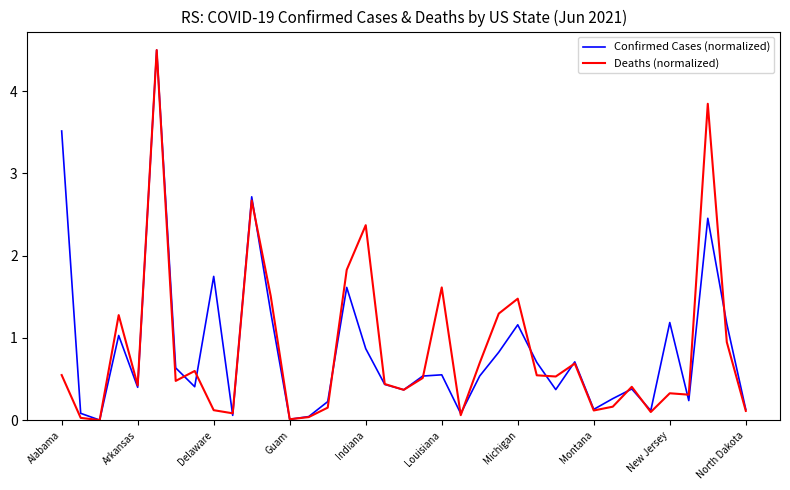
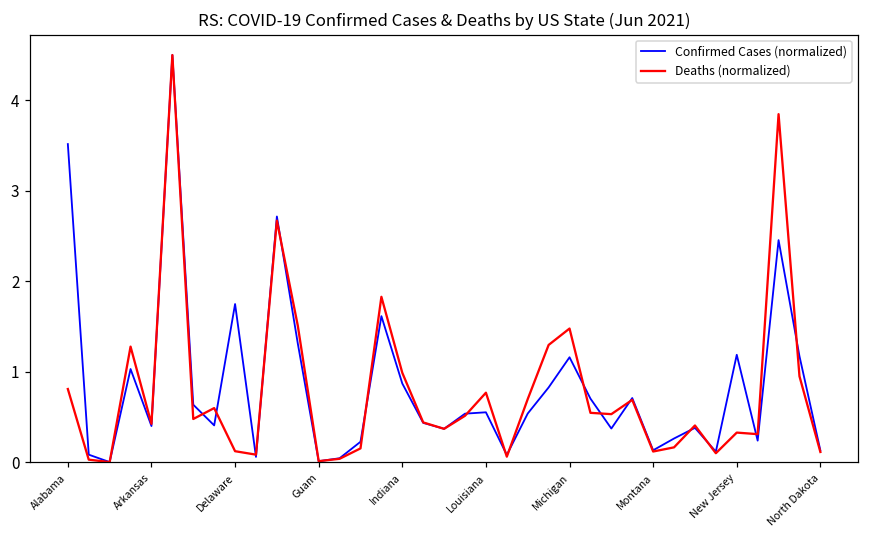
  {
    "Confirmed Cases (normalized)": {
      "Alabama": 3.5,
      "Delaware": 1.7,
      "Indiana": 0.9,
      "Louisiana": 0.6,
      "Michigan": 1.2,
      "New Jersey": 1.2
    },
    "Deaths (normalized)": {
-     "Alabama": 0.5,
+     "Alabama": 0.8,
      "Delaware": 0.1,
-     "Indiana": 2.4,
-     "Louisiana": 1.6,
+     "Indiana": 1.0,
+     "Louisiana": 0.8,
      "Michigan": 1.5,
      "New Jersey": 0.3
    }
  }
